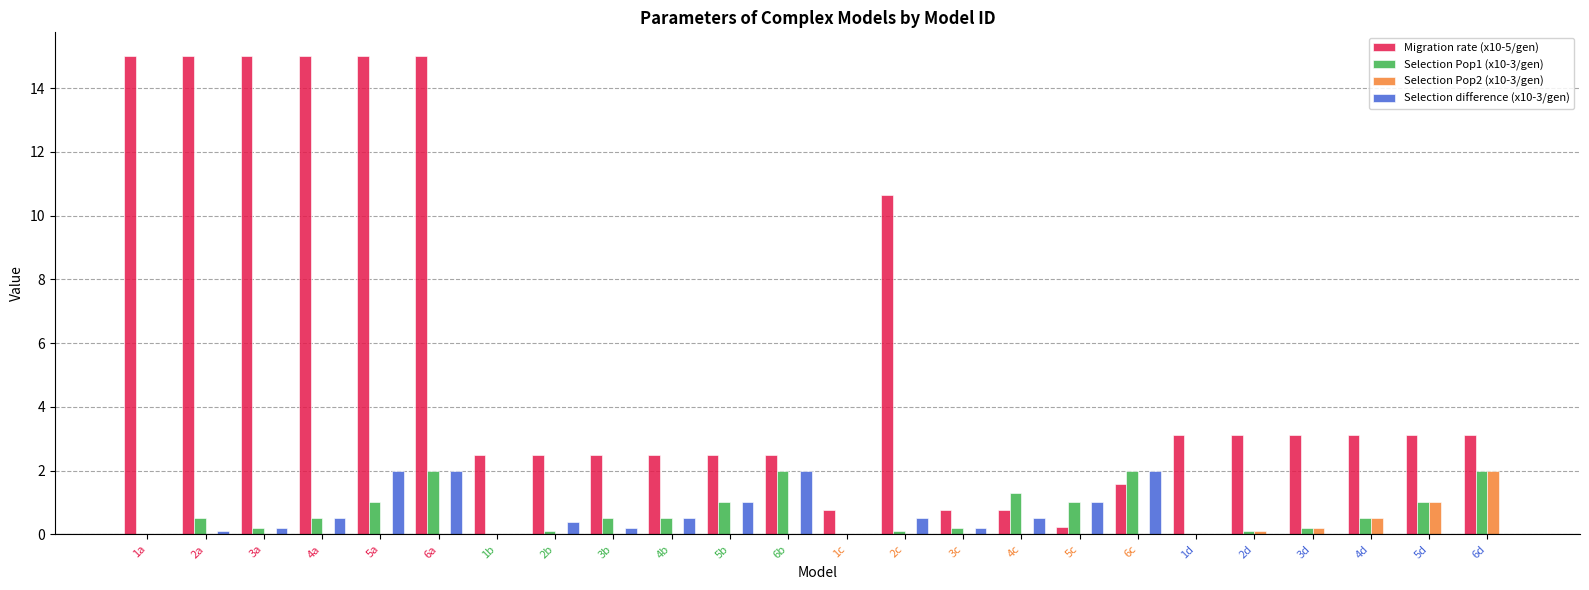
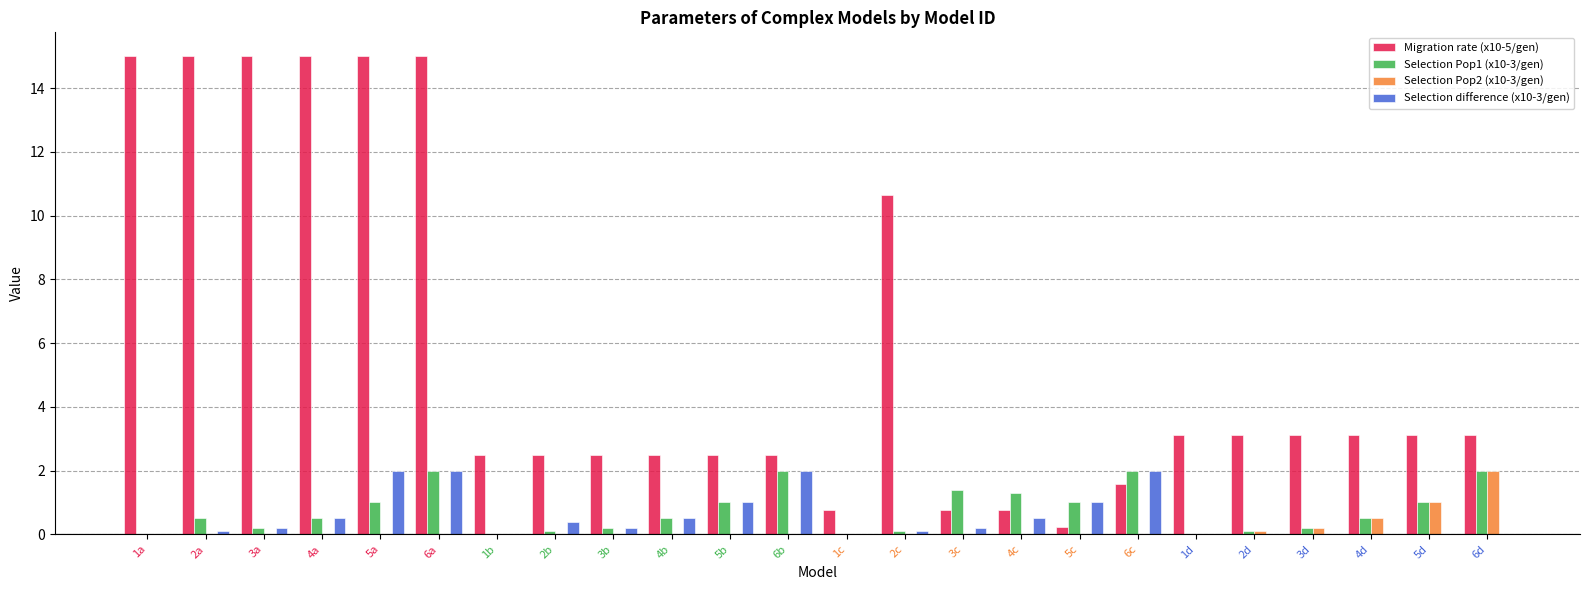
  {
    "Migration rate (x10-5/gen)": {
      "1a": 15.0,
      "2a": 15.0,
      "3a": 15.0,
      "4a": 15.0,
      "5a": 15.0,
      "6a": 15.0,
      "1b": 2.5,
      "2b": 2.5,
      "3b": 2.5,
      "4b": 2.5,
      "5b": 2.5,
      "6b": 2.5,
      "1c": 0.8,
      "2c": 10.7,
      "3c": 0.8,
      "4c": 0.8,
      "5c": 0.2,
      "6c": 1.6,
      "1d": 3.1,
      "2d": 3.1,
      "3d": 3.1,
      "4d": 3.1,
      "5d": 3.1,
      "6d": 3.1
    },
    "Selection Pop1 (x10-3/gen)": {
      "1a": 0.0,
      "2a": 0.5,
      "3a": 0.2,
      "4a": 0.5,
      "5a": 1.0,
      "6a": 2.0,
      "1b": 0.0,
      "2b": 0.1,
-     "3b": 0.5,
+     "3b": 0.2,
      "4b": 0.5,
      "5b": 1.0,
      "6b": 2.0,
      "1c": 0.0,
      "2c": 0.1,
-     "3c": 0.2,
+     "3c": 1.4,
      "4c": 1.3,
      "5c": 1.0,
      "6c": 2.0,
      "1d": 0.0,
      "2d": 0.1,
      "3d": 0.2,
      "4d": 0.5,
      "5d": 1.0,
      "6d": 2.0
    },
    "Selection Pop2 (x10-3/gen)": {
      "1a": 0.0,
      "2a": 0.0,
      "3a": 0.0,
      "4a": 0.0,
      "5a": 0.0,
      "6a": 0.0,
      "1b": 0.0,
      "2b": 0.0,
      "3b": 0.0,
      "4b": 0.0,
      "5b": 0.0,
      "6b": 0.0,
      "1c": 0.0,
      "2c": 0.0,
      "3c": 0.0,
      "4c": 0.0,
      "5c": 0.0,
      "6c": 0.0,
      "1d": 0.0,
      "2d": 0.1,
      "3d": 0.2,
      "4d": 0.5,
      "5d": 1.0,
      "6d": 2.0
    },
    "Selection difference (x10-3/gen)": {
      "1a": 0.0,
      "2a": 0.1,
      "3a": 0.2,
      "4a": 0.5,
      "5a": 2.0,
      "6a": 2.0,
      "1b": 0.0,
      "2b": 0.4,
      "3b": 0.2,
      "4b": 0.5,
      "5b": 1.0,
      "6b": 2.0,
      "1c": 0.0,
-     "2c": 0.5,
+     "2c": 0.1,
      "3c": 0.2,
      "4c": 0.5,
      "5c": 1.0,
      "6c": 2.0,
      "1d": 0.0,
      "2d": 0.0,
      "3d": 0.0,
      "4d": 0.0,
      "5d": 0.0,
      "6d": 0.0
    }
  }
